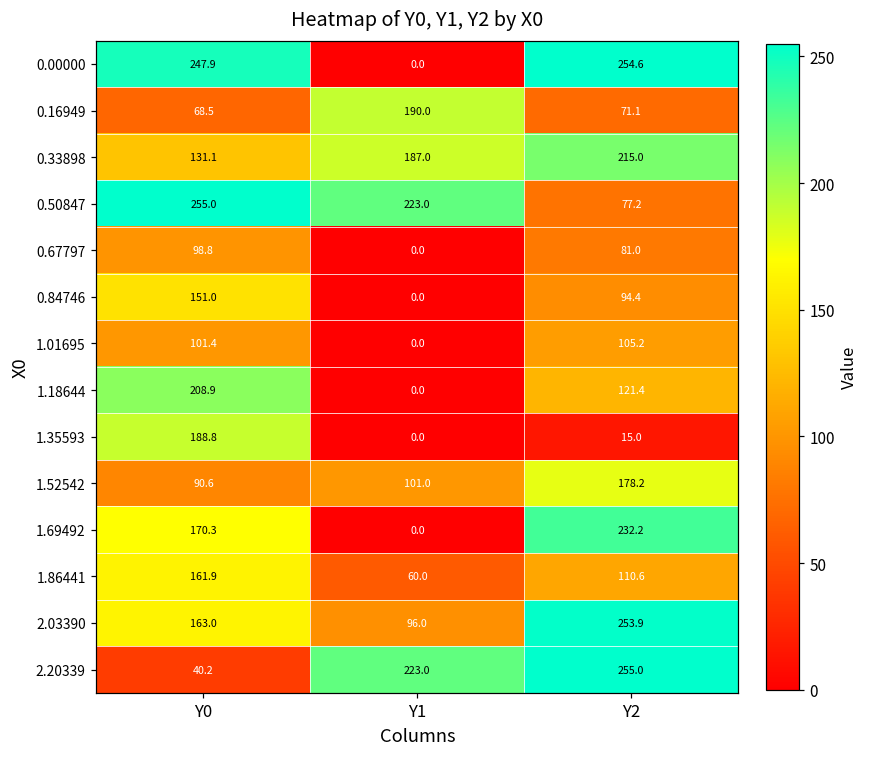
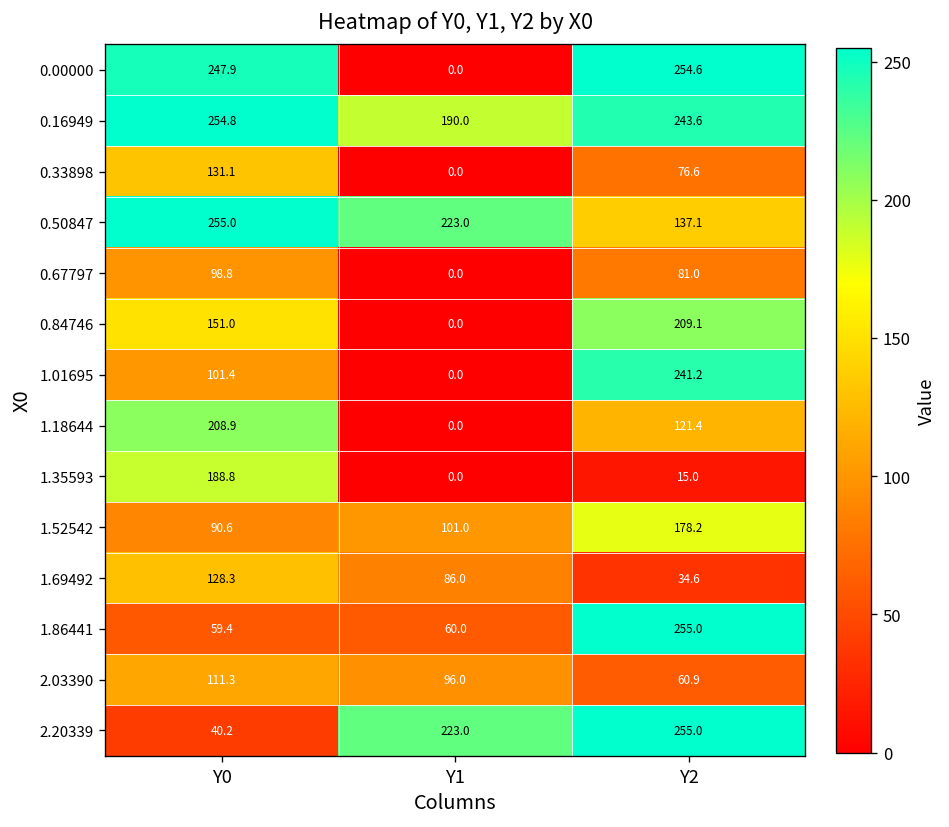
  {
    "0.00000": {
      "Y0": 247.9,
      "Y1": 0.0,
      "Y2": 254.6
    },
    "0.16949": {
-     "Y0": 68.5,
+     "Y0": 254.8,
      "Y1": 190.0,
-     "Y2": 71.1
+     "Y2": 243.6
    },
    "0.33898": {
      "Y0": 131.1,
-     "Y1": 187.0,
-     "Y2": 215.0
+     "Y1": 0.0,
+     "Y2": 76.6
    },
    "0.50847": {
      "Y0": 255.0,
      "Y1": 223.0,
-     "Y2": 77.2
+     "Y2": 137.1
    },
    "0.67797": {
      "Y0": 98.8,
      "Y1": 0.0,
      "Y2": 81.0
    },
    "0.84746": {
      "Y0": 151.0,
      "Y1": 0.0,
-     "Y2": 94.4
+     "Y2": 209.1
    },
    "1.01695": {
      "Y0": 101.4,
      "Y1": 0.0,
-     "Y2": 105.2
+     "Y2": 241.2
    },
    "1.18644": {
      "Y0": 208.9,
      "Y1": 0.0,
      "Y2": 121.4
    },
    "1.35593": {
      "Y0": 188.8,
      "Y1": 0.0,
      "Y2": 15.0
    },
    "1.52542": {
      "Y0": 90.6,
      "Y1": 101.0,
      "Y2": 178.2
    },
    "1.69492": {
-     "Y0": 170.3,
-     "Y1": 0.0,
-     "Y2": 232.2
+     "Y0": 128.3,
+     "Y1": 86.0,
+     "Y2": 34.6
    },
    "1.86441": {
-     "Y0": 161.9,
+     "Y0": 59.4,
      "Y1": 60.0,
-     "Y2": 110.6
+     "Y2": 255.0
    },
    "2.03390": {
-     "Y0": 163.0,
+     "Y0": 111.3,
      "Y1": 96.0,
-     "Y2": 253.9
+     "Y2": 60.9
    },
    "2.20339": {
      "Y0": 40.2,
      "Y1": 223.0,
      "Y2": 255.0
    }
  }
